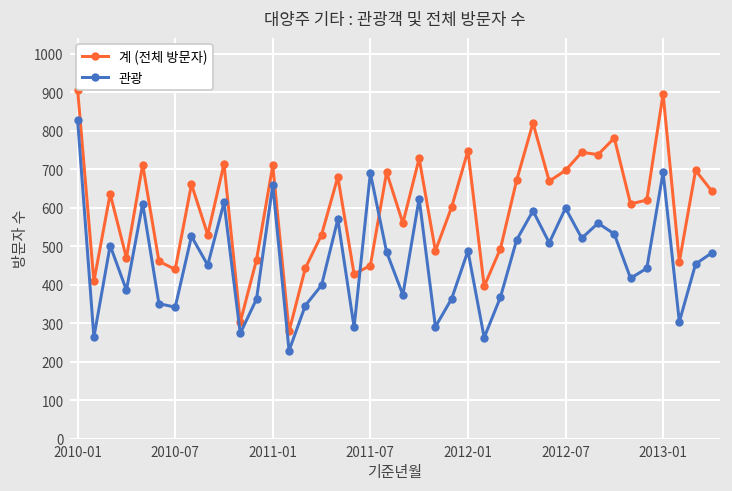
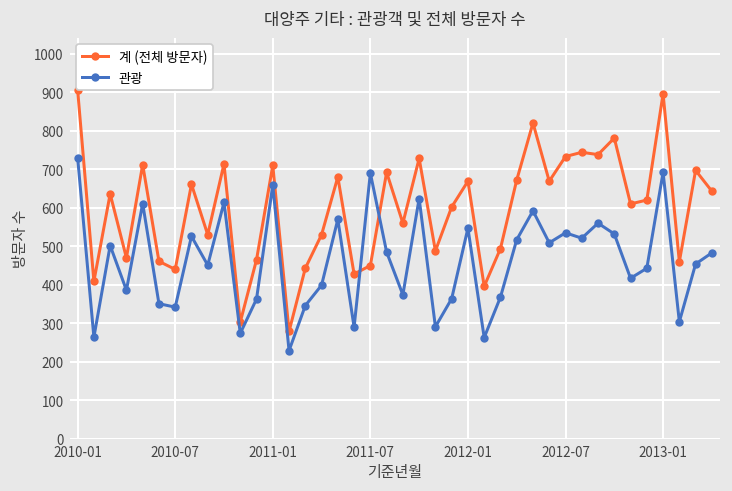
  {
    "계 (전체 방문자)": {
      "2010-01": 910,
      "2010-07": 440,
      "2011-01": 710,
      "2011-07": 450,
-     "2012-01": 750,
-     "2012-07": 700,
+     "2012-01": 670,
+     "2012-07": 730,
      "2013-01": 900
    },
    "관광": {
-     "2010-01": 830,
+     "2010-01": 730,
      "2010-07": 340,
      "2011-01": 660,
      "2011-07": 690,
-     "2012-01": 490,
-     "2012-07": 600,
+     "2012-01": 550,
+     "2012-07": 540,
      "2013-01": 690
    }
  }
